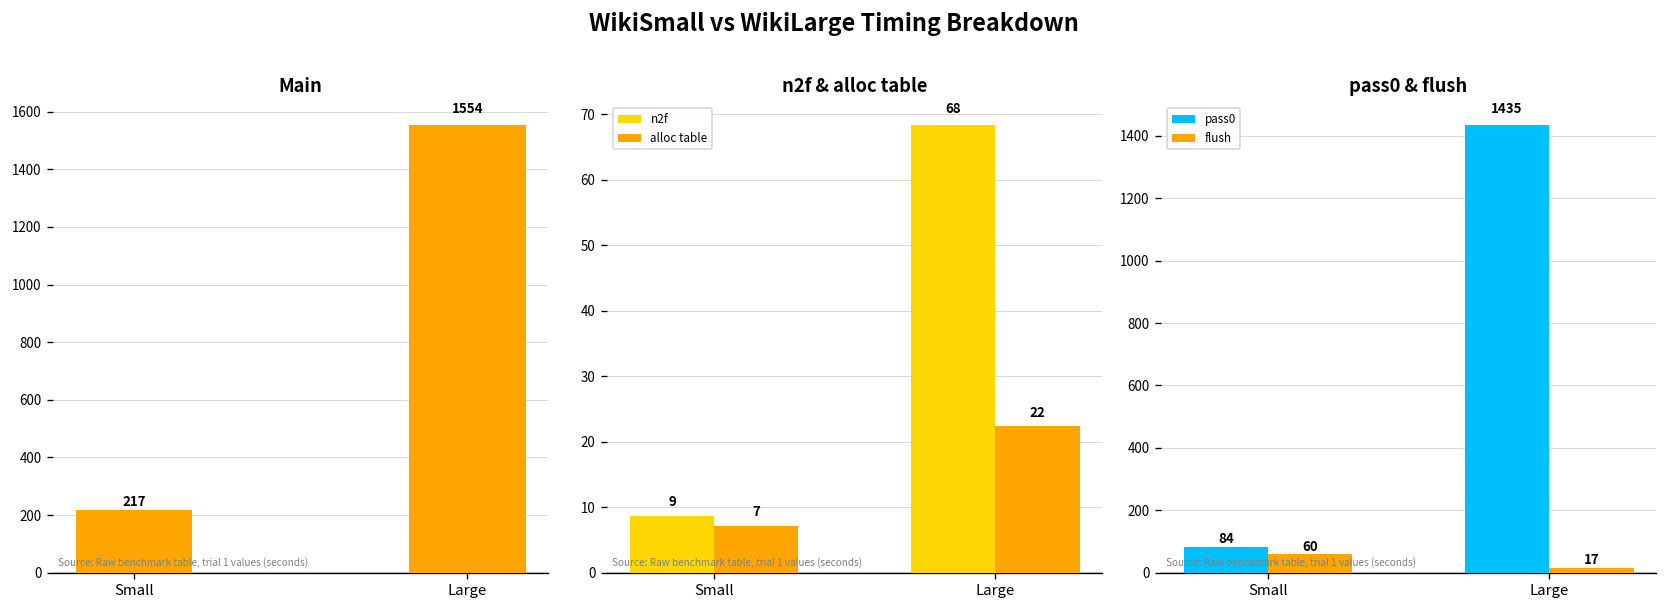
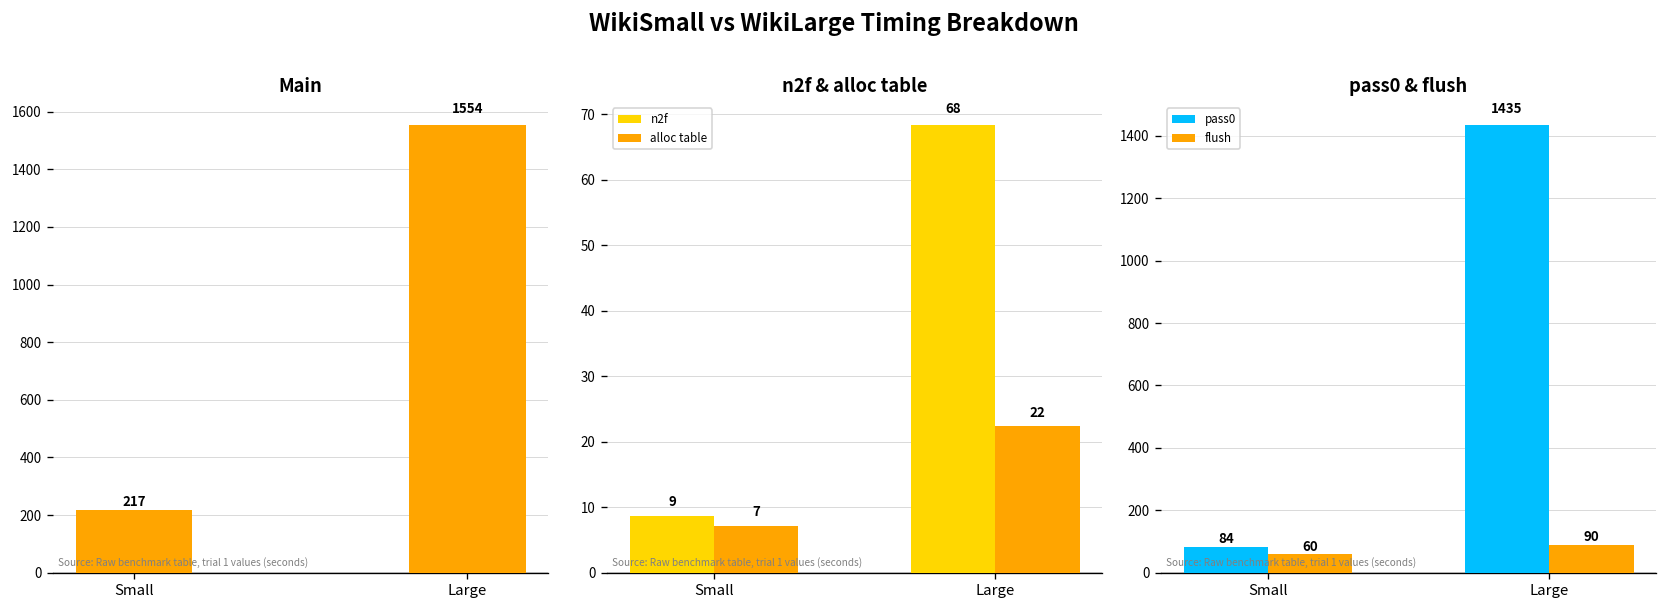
  {
    "Main": {
      "Small": 217,
      "Large": 1554
    },
    "pass0 & flush": {
      "pass0": {
        "Small": 84,
        "Large": 1435
      },
      "flush": {
        "Small": 60,
-       "Large": 17
+       "Large": 90
      }
    }
  }
